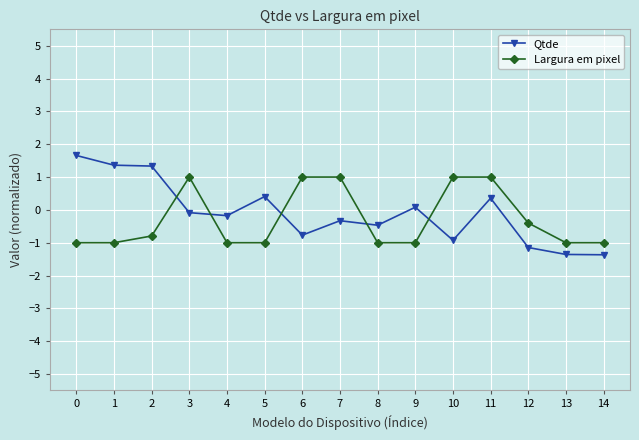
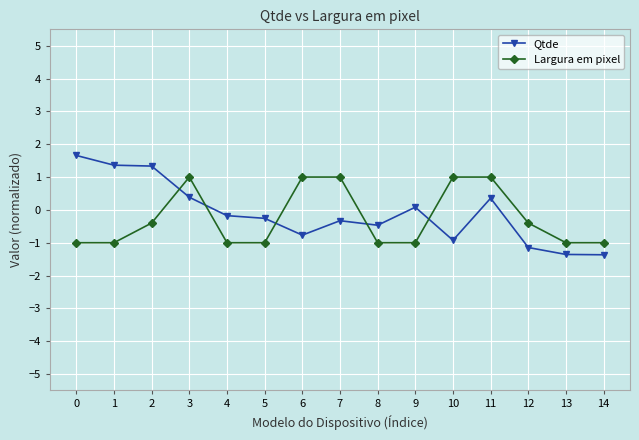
  {
    "Qtde": {
      "0": 1.7,
      "1": 1.4,
      "2": 1.3,
-     "3": -0.1,
+     "3": 0.4,
      "4": -0.2,
-     "5": 0.4,
+     "5": -0.3,
      "6": -0.8,
      "7": -0.3,
      "8": -0.5,
      "9": 0.1,
      "10": -0.9,
      "11": 0.4,
      "12": -1.1,
      "13": -1.4,
      "14": -1.4
    },
    "Largura em pixel": {
      "0": -1.0,
      "1": -1.0,
-     "2": -0.8,
+     "2": -0.4,
      "3": 1.0,
      "4": -1.0,
      "5": -1.0,
      "6": 1.0,
      "7": 1.0,
      "8": -1.0,
      "9": -1.0,
      "10": 1.0,
      "11": 1.0,
      "12": -0.4,
      "13": -1.0,
      "14": -1.0
    }
  }
